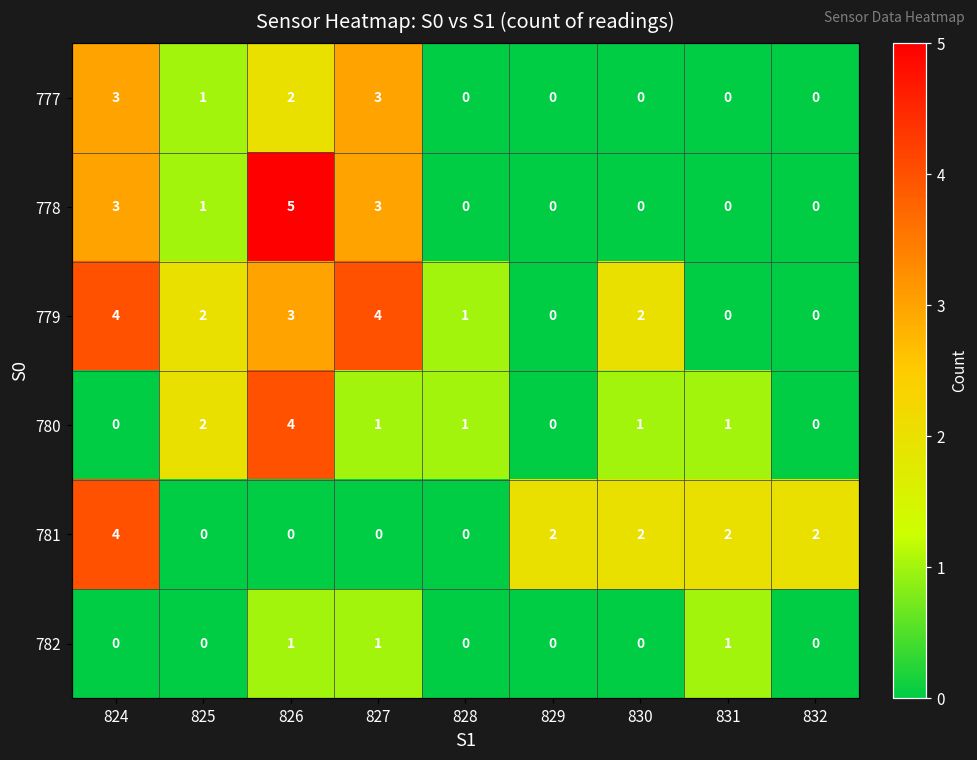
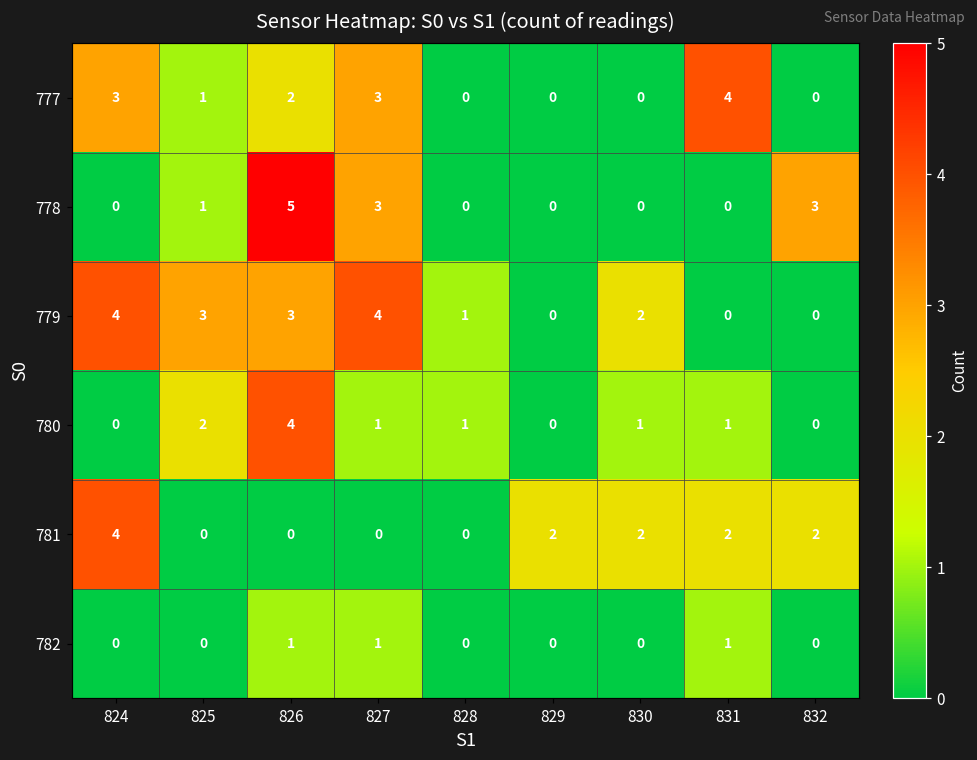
  {
    "777": {
      "824": 3,
      "825": 1,
      "826": 2,
      "827": 3,
      "828": 0,
      "829": 0,
      "830": 0,
-     "831": 0,
+     "831": 4,
      "832": 0
    },
    "778": {
-     "824": 3,
+     "824": 0,
      "825": 1,
      "826": 5,
      "827": 3,
      "828": 0,
      "829": 0,
      "830": 0,
      "831": 0,
-     "832": 0
+     "832": 3
    },
    "779": {
      "824": 4,
-     "825": 2,
+     "825": 3,
      "826": 3,
      "827": 4,
      "828": 1,
      "829": 0,
      "830": 2,
      "831": 0,
      "832": 0
    },
    "780": {
      "824": 0,
      "825": 2,
      "826": 4,
      "827": 1,
      "828": 1,
      "829": 0,
      "830": 1,
      "831": 1,
      "832": 0
    },
    "781": {
      "824": 4,
      "825": 0,
      "826": 0,
      "827": 0,
      "828": 0,
      "829": 2,
      "830": 2,
      "831": 2,
      "832": 2
    },
    "782": {
      "824": 0,
      "825": 0,
      "826": 1,
      "827": 1,
      "828": 0,
      "829": 0,
      "830": 0,
      "831": 1,
      "832": 0
    }
  }
